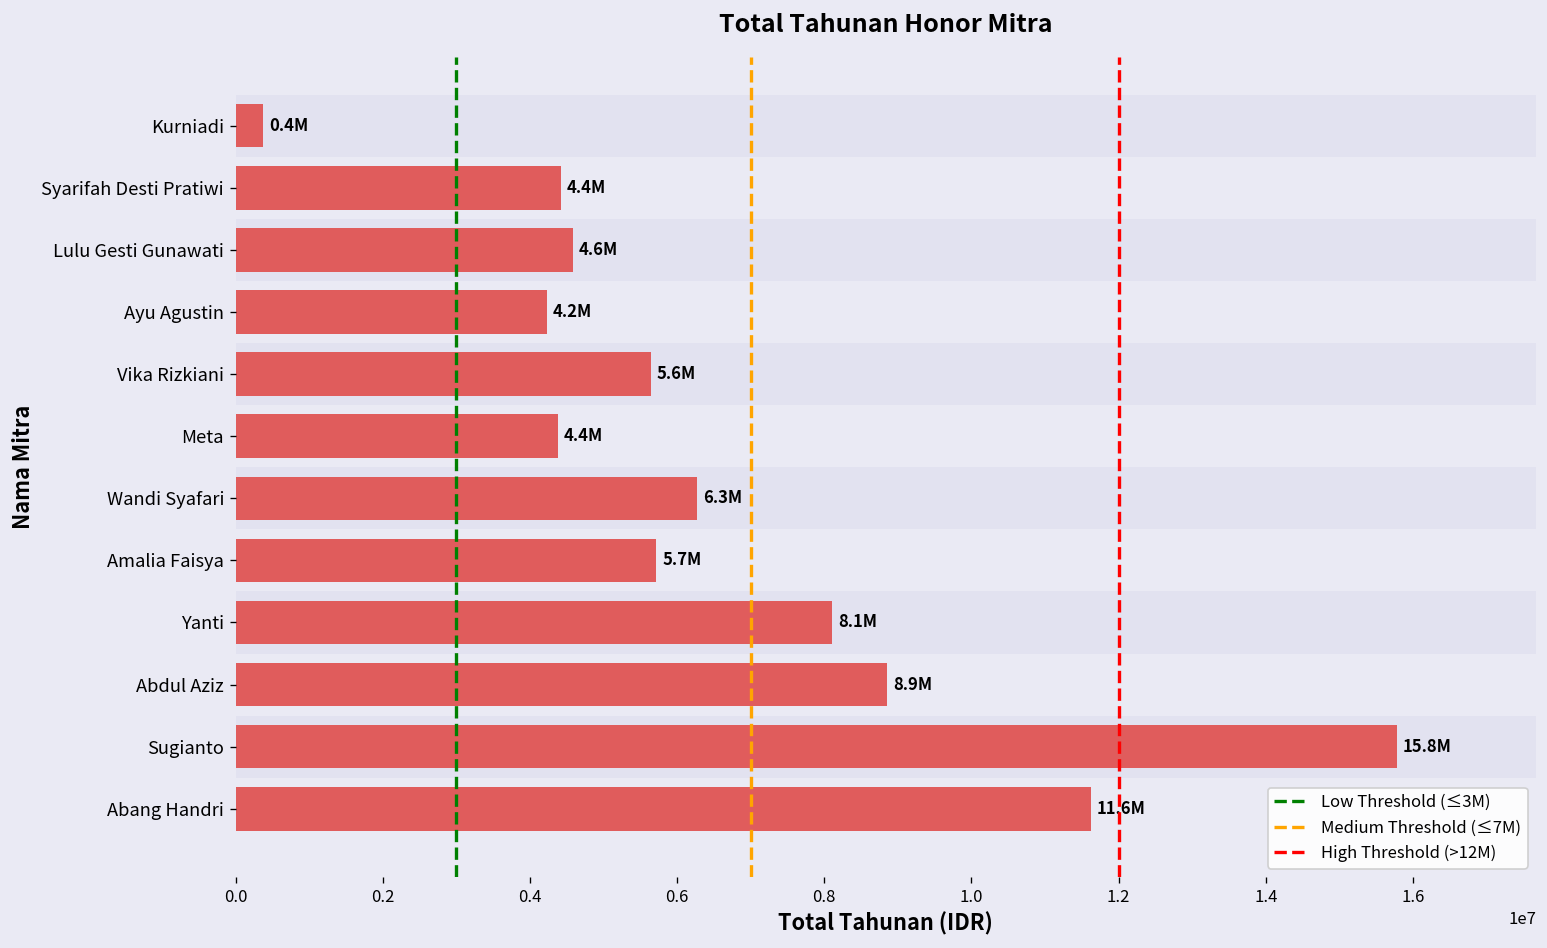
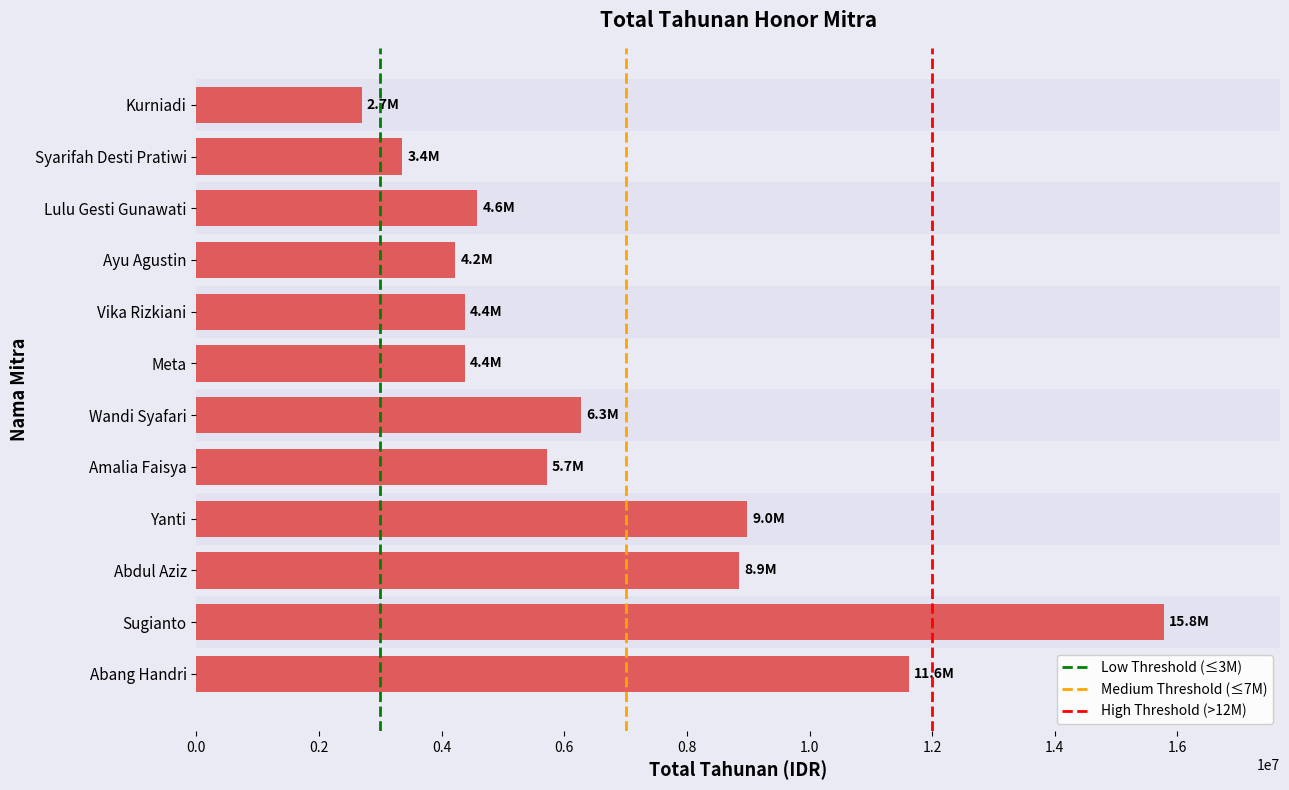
  {
-   "Kurniadi": "0.4M",
-   "Syarifah Desti Pratiwi": "4.4M",
+   "Kurniadi": "2.7M",
+   "Syarifah Desti Pratiwi": "3.4M",
    "Lulu Gesti Gunawati": "4.6M",
    "Ayu Agustin": "4.2M",
-   "Vika Rizkiani": "5.6M",
+   "Vika Rizkiani": "4.4M",
    "Meta": "4.4M",
    "Wandi Syafari": "6.3M",
    "Amalia Faisya": "5.7M",
-   "Yanti": "8.1M",
+   "Yanti": "9.0M",
    "Abdul Aziz": "8.9M",
    "Sugianto": "15.8M",
    "Abang Handri": "11.6M"
  }
